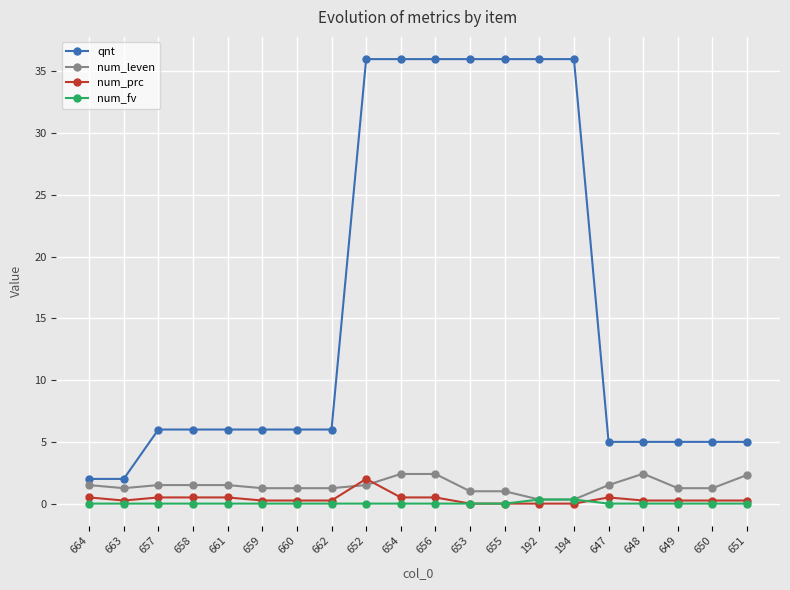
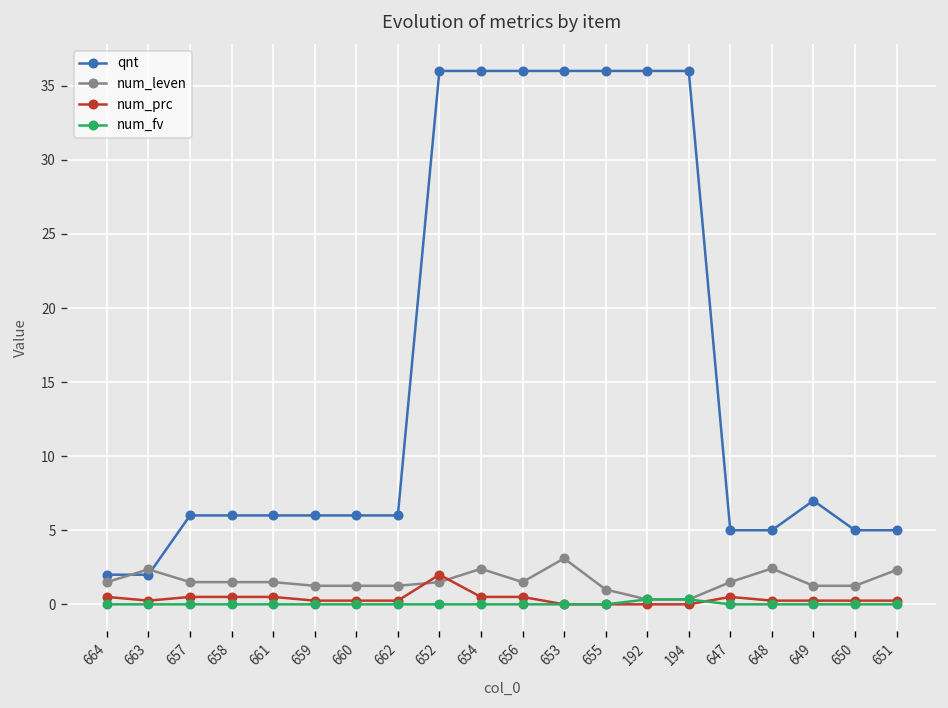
  {
    "qnt": {
      "664": 2,
      "663": 2,
      "657": 6,
      "658": 6,
      "661": 6,
      "659": 6,
      "660": 6,
      "662": 6,
      "652": 36,
      "654": 36,
      "656": 36,
      "653": 36,
      "655": 36,
      "192": 36,
      "194": 36,
      "647": 5,
      "648": 5,
-     "649": 5,
+     "649": 7,
      "650": 5,
      "651": 5
    },
    "num_leven": {
      "664": 1.5,
-     "663": 1.3,
+     "663": 2.4,
      "657": 1.5,
      "658": 1.5,
      "661": 1.5,
      "659": 1.3,
      "660": 1.3,
      "662": 1.3,
      "652": 1.5,
      "654": 2.4,
-     "656": 2.4,
-     "653": 1.0,
+     "656": 1.5,
+     "653": 3.1,
      "655": 1.0,
      "647": 1.5,
      "648": 2.4,
      "649": 1.3,
      "650": 1.3,
      "651": 2.3
    },
    "num_prc": {
      "664": 0.5,
      "663": 0.3,
      "657": 0.5,
      "658": 0.5,
      "661": 0.5,
      "659": 0.3,
      "660": 0.3,
      "662": 0.3,
      "652": 2.0,
      "654": 0.5,
      "656": 0.5,
      "192": 0.0,
      "194": 0.0,
      "647": 0.5,
      "648": 0.3,
      "649": 0.3,
      "650": 0.3,
      "651": 0.3
    },
    "num_fv": {
      "664": 0.0,
      "663": 0.0,
      "657": 0.0,
      "658": 0.0,
      "661": 0.0,
      "659": 0.0,
      "660": 0.0,
      "662": 0.0,
      "652": 0.0,
      "654": 0.0,
      "656": 0.0,
      "647": 0.0,
      "648": 0.0,
      "649": 0.0,
      "650": 0.0,
      "651": 0.0
    }
  }
